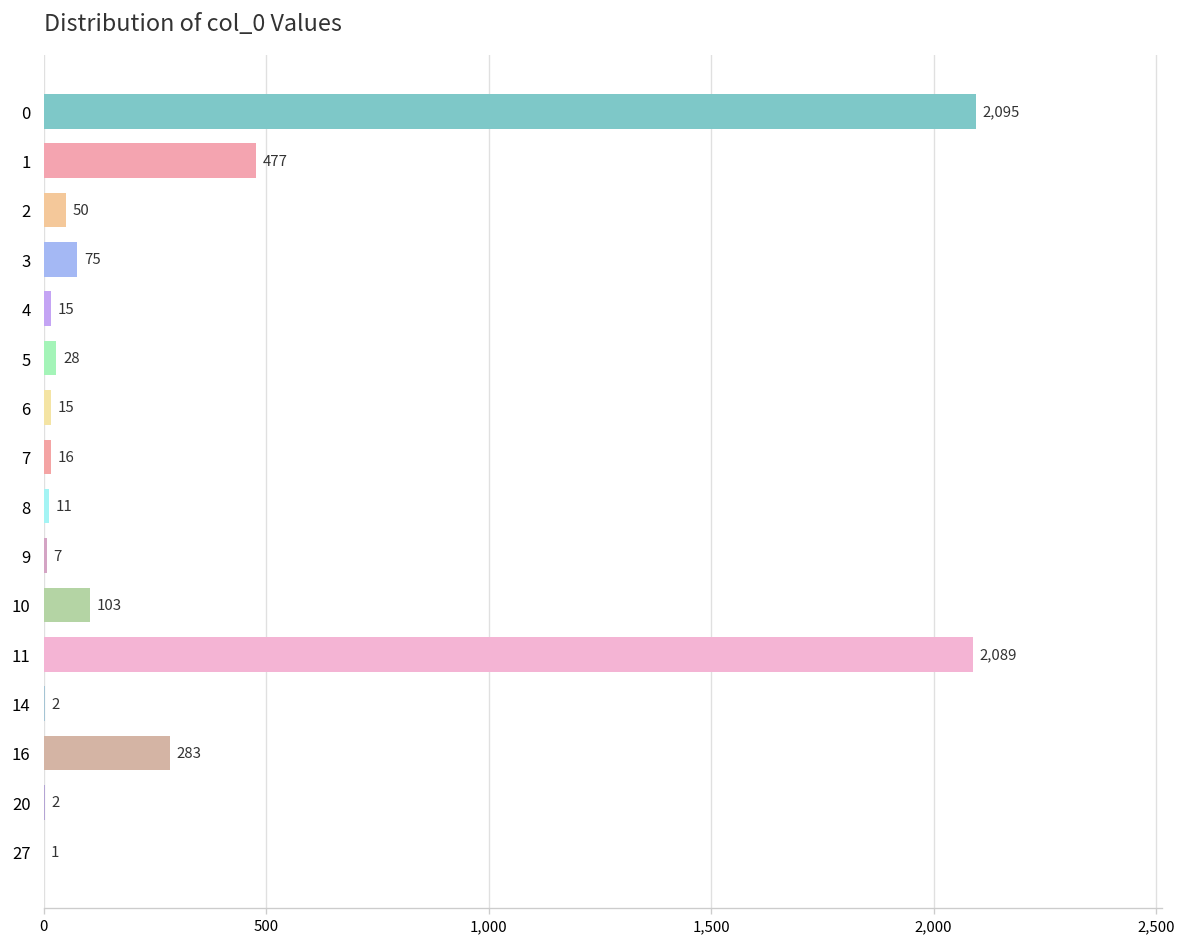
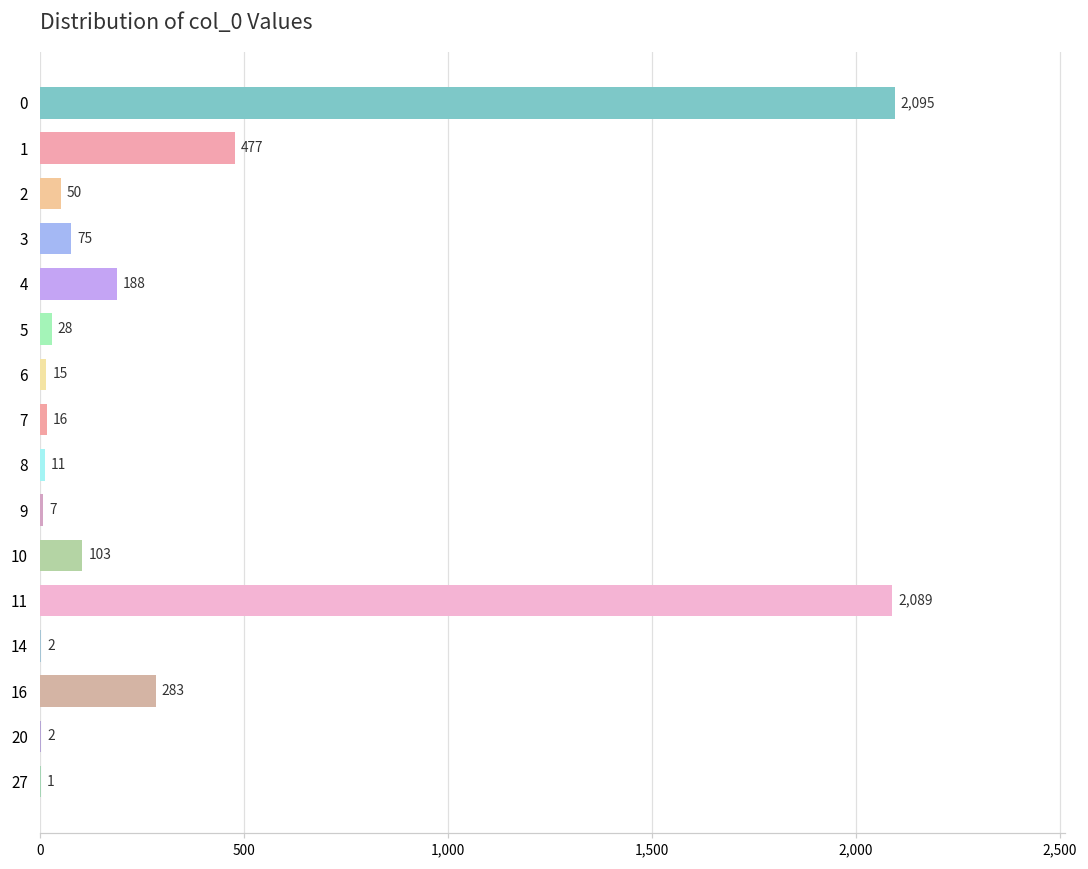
  {
    "0": "2,095",
    "1": "477",
    "2": "50",
    "3": "75",
-   "4": "15",
+   "4": "188",
    "5": "28",
    "6": "15",
    "7": "16",
    "8": "11",
    "9": "7",
    "10": "103",
    "11": "2,089",
    "14": "2",
    "16": "283",
    "20": "2",
    "27": "1"
  }
